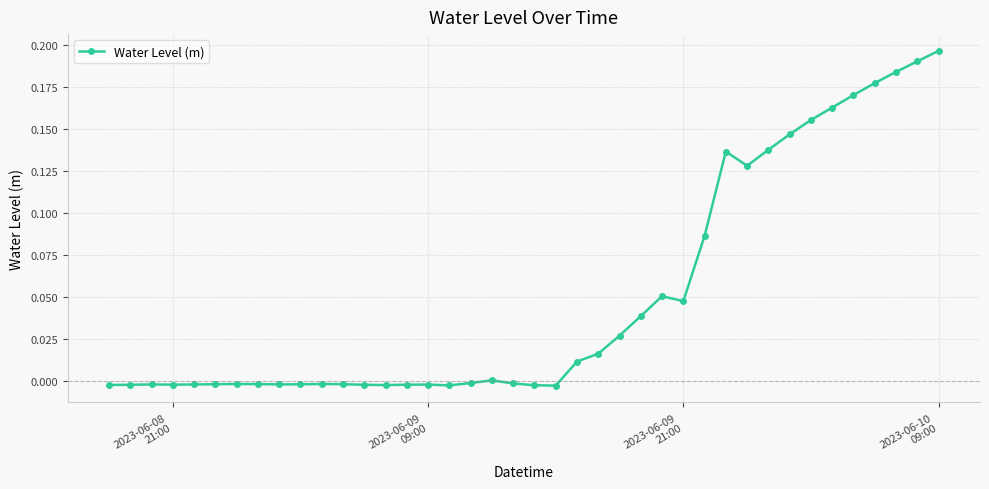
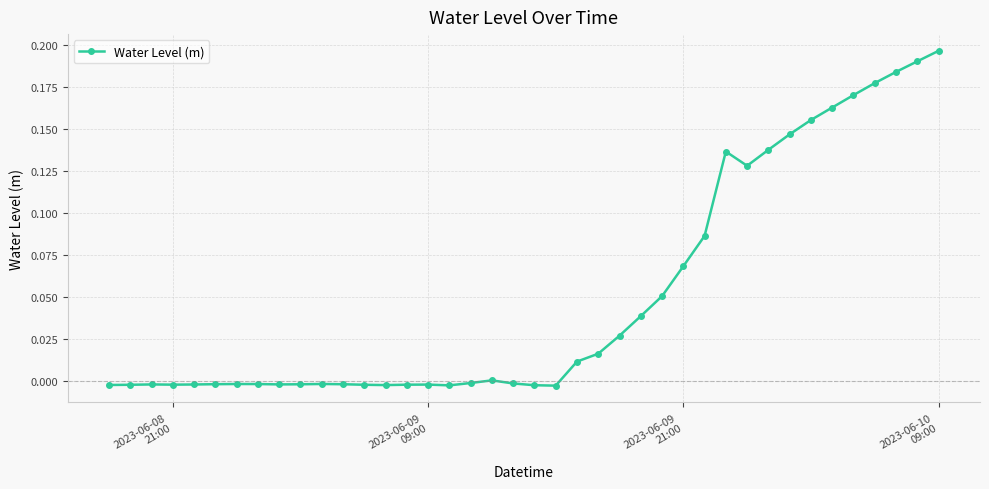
  {
    "2023-06-08 21:00": -0.002,
    "2023-06-09 09:00": -0.002,
-   "2023-06-09 21:00": 0.047,
+   "2023-06-09 21:00": 0.068,
    "2023-06-10 09:00": 0.196
  }
